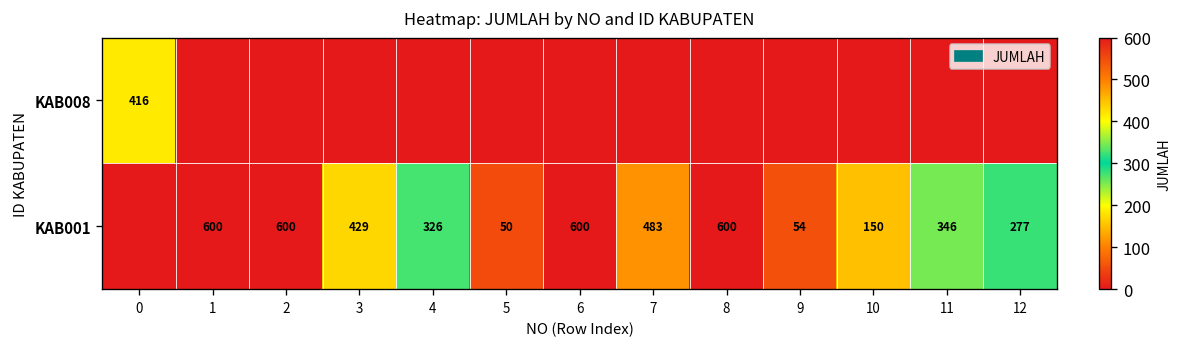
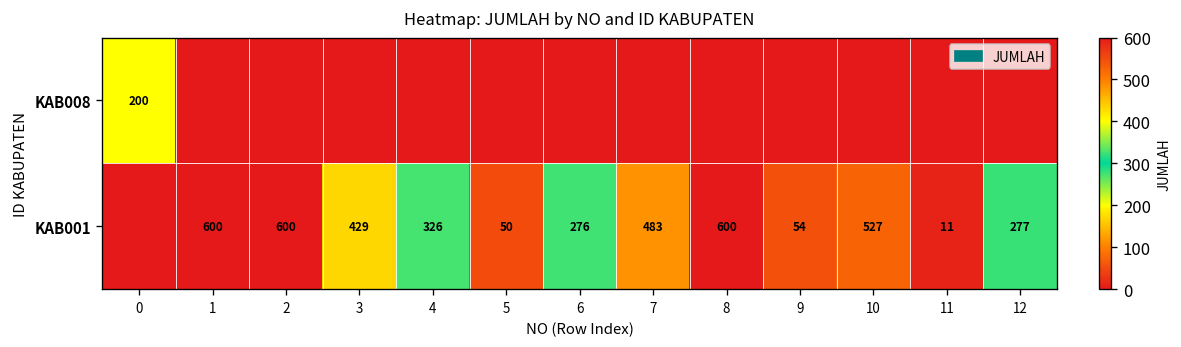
  {
    "KAB008": {
-     "0": 416
+     "0": 200
    },
    "KAB001": {
      "1": 600,
      "2": 600,
      "3": 429,
      "4": 326,
      "5": 50,
-     "6": 600,
+     "6": 276,
      "7": 483,
      "8": 600,
      "9": 54,
-     "10": 150,
-     "11": 346,
+     "10": 527,
+     "11": 11,
      "12": 277
    }
  }
